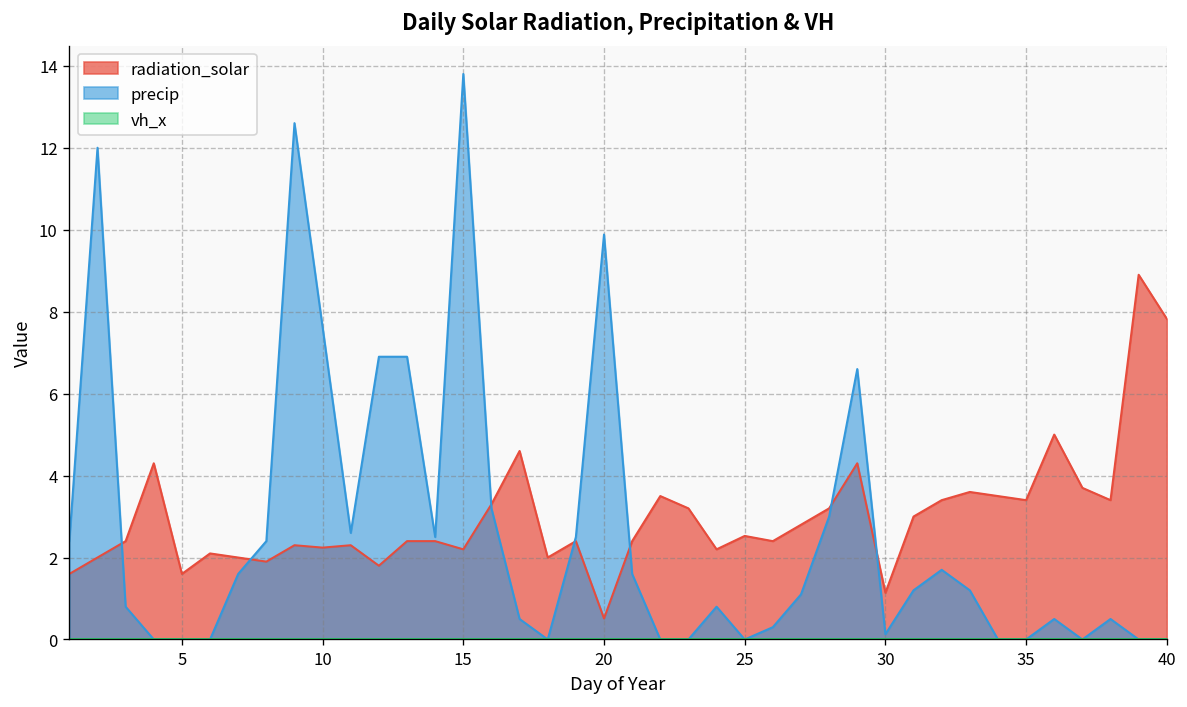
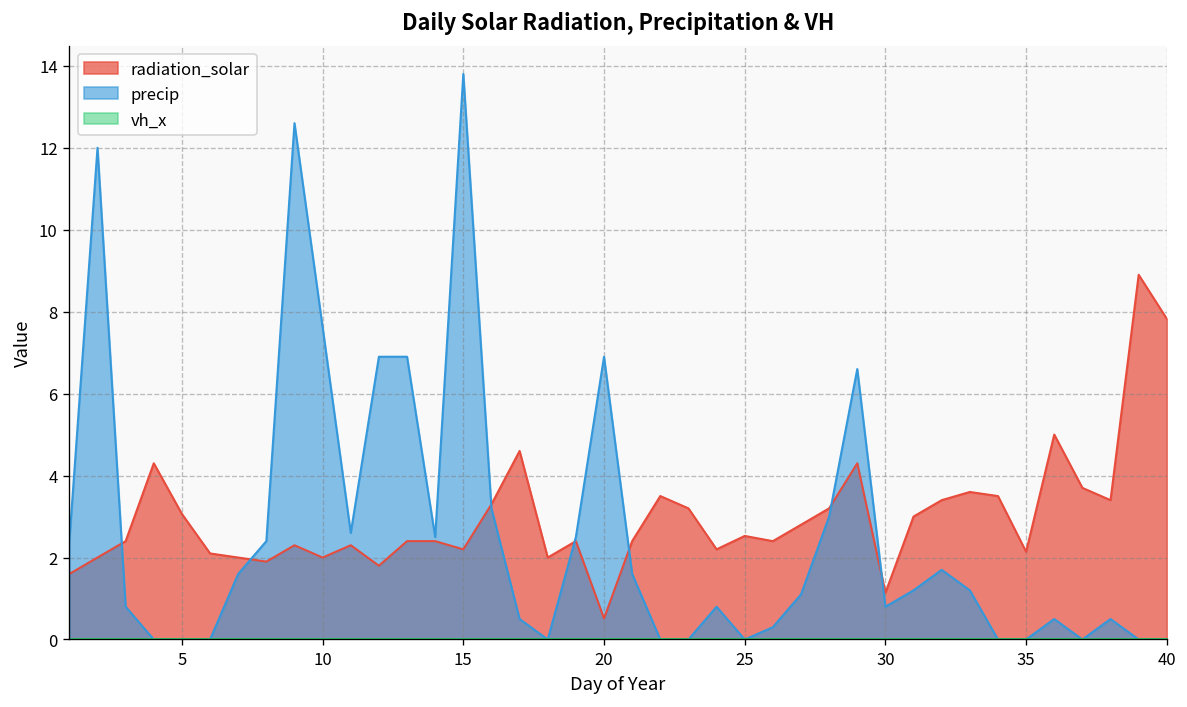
  {
    "radiation_solar": {
-     "5": 1.6,
-     "10": 2.2,
+     "5": 3.1,
+     "10": 2.0,
      "15": 2.2,
      "20": 0.5,
      "25": 2.5,
      "30": 1.1,
-     "35": 3.4,
+     "35": 2.1,
      "40": 7.8
    },
    "precip": {
      "10": 7.6,
      "15": 13.8,
-     "20": 9.9,
-     "30": 0.1
+     "20": 6.9,
+     "30": 0.8
    },
    "vh_x": {
      "10": 0.0,
      "15": 0.0,
      "20": 0.0,
      "30": 0.0
    }
  }
